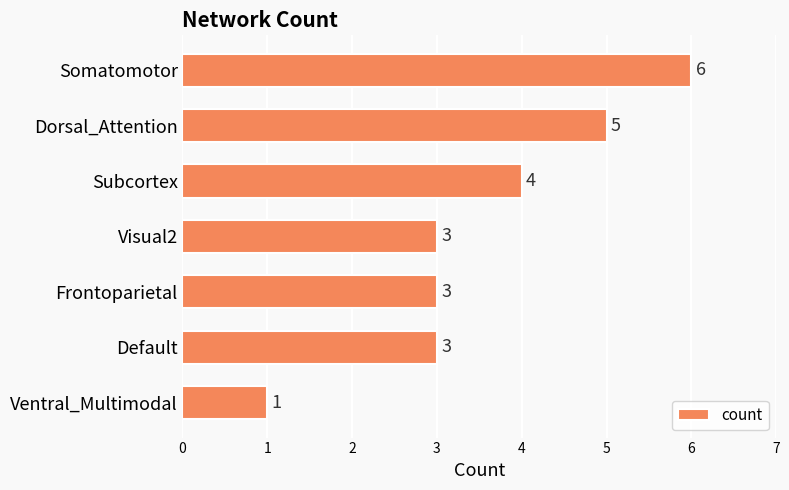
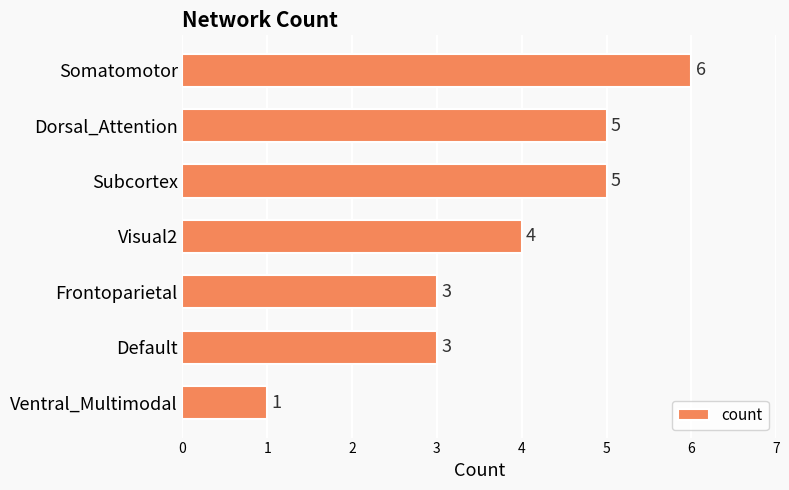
  {
    "Somatomotor": 6,
    "Dorsal_Attention": 5,
-   "Subcortex": 4,
-   "Visual2": 3,
+   "Subcortex": 5,
+   "Visual2": 4,
    "Frontoparietal": 3,
    "Default": 3,
    "Ventral_Multimodal": 1
  }
